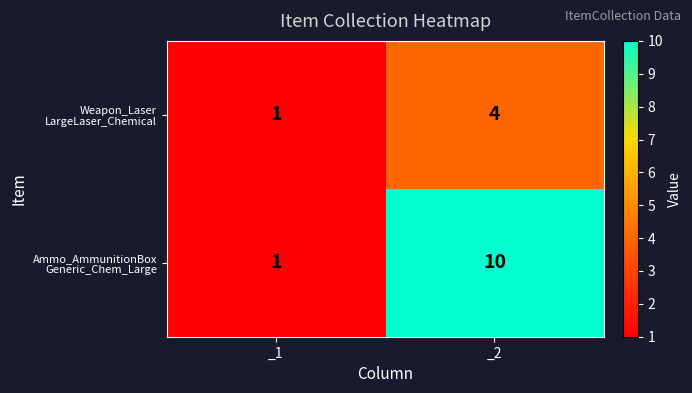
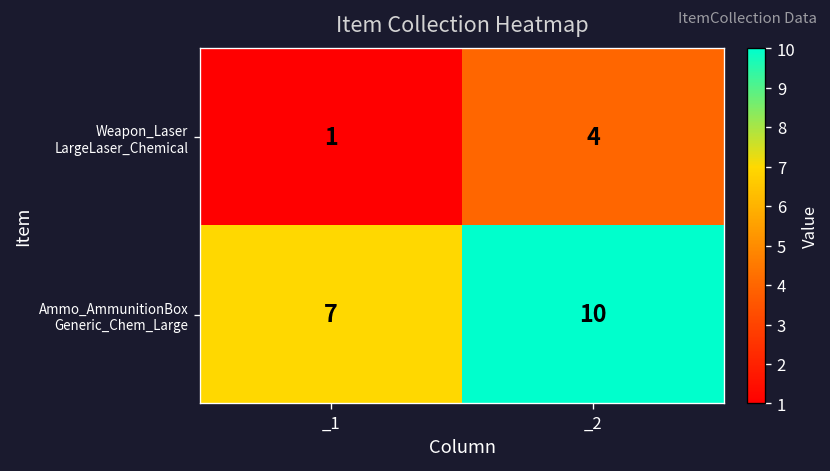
  {
    "Weapon_Laser LargeLaser_Chemical": {
      "_1": 1,
      "_2": 4
    },
    "Ammo_AmmunitionBox Generic_Chem_Large": {
-     "_1": 1,
+     "_1": 7,
      "_2": 10
    }
  }
